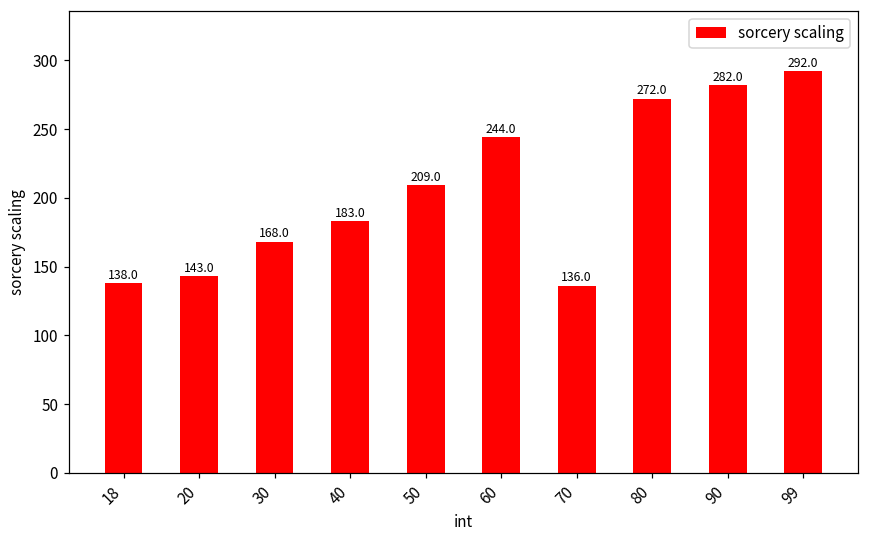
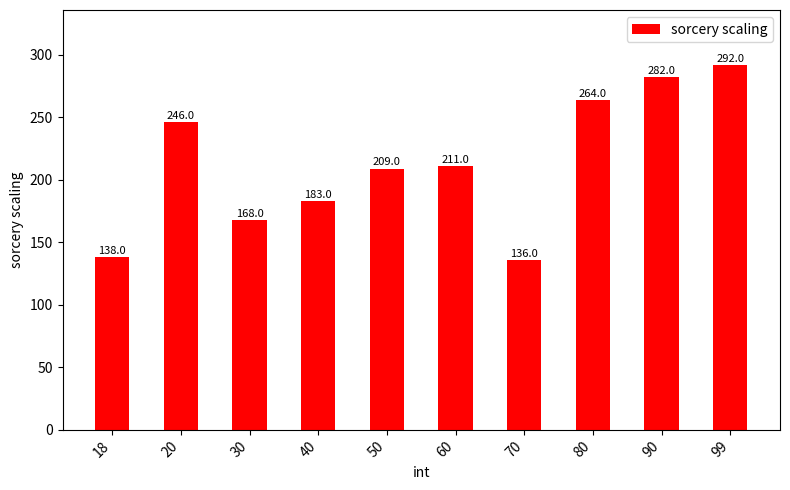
  {
    "18": 138.0,
-   "20": 143.0,
+   "20": 246.0,
    "30": 168.0,
    "40": 183.0,
    "50": 209.0,
-   "60": 244.0,
+   "60": 211.0,
    "70": 136.0,
-   "80": 272.0,
+   "80": 264.0,
    "90": 282.0,
    "99": 292.0
  }
